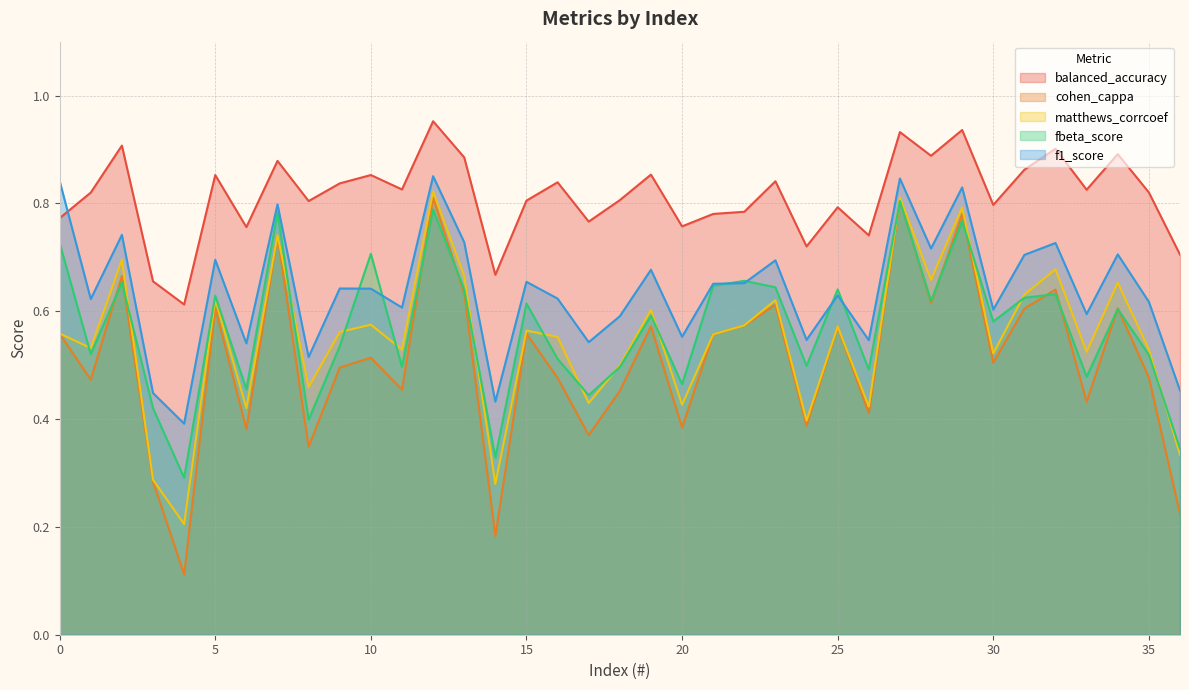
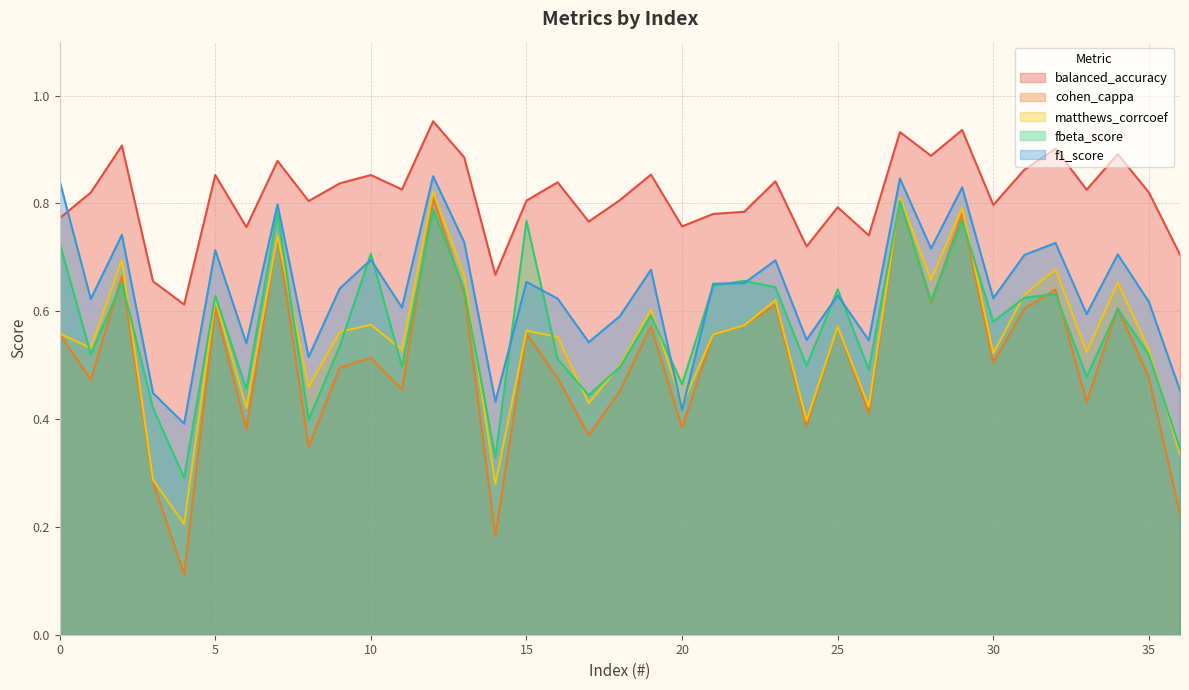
  {
    "fbeta_score": {
      "0": 0.73,
      "5": 0.63,
      "10": 0.71,
-     "15": 0.61,
+     "15": 0.77,
      "20": 0.46,
      "25": 0.64,
      "30": 0.58,
      "35": 0.52
    },
    "f1_score": {
      "0": 0.84,
-     "5": 0.70,
-     "10": 0.64,
+     "5": 0.71,
+     "10": 0.70,
      "15": 0.65,
-     "20": 0.55,
+     "20": 0.42,
      "25": 0.63,
-     "30": 0.60,
+     "30": 0.62,
      "35": 0.62
    }
  }
